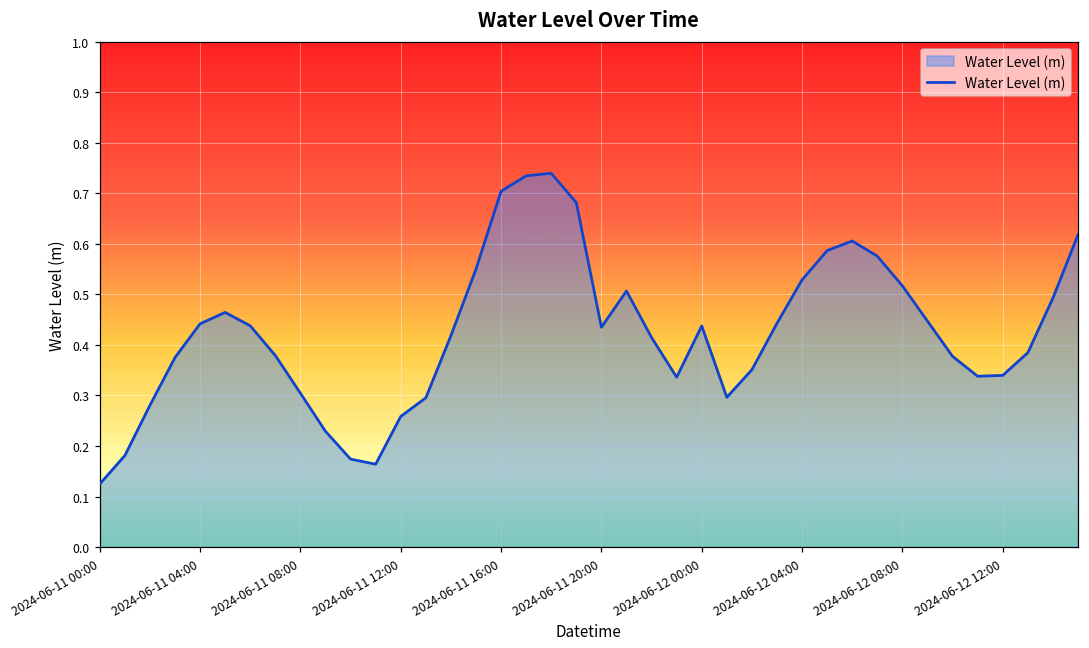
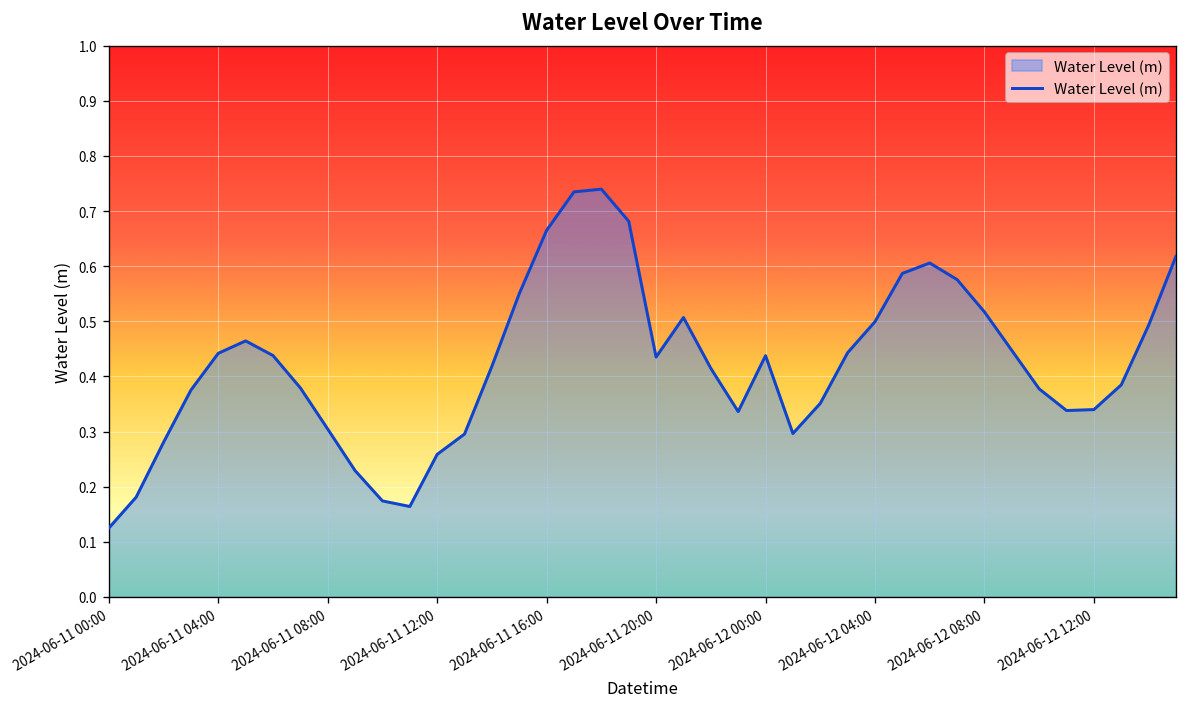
  {
    "2024-06-11 00:00": 0.12,
    "2024-06-11 04:00": 0.44,
    "2024-06-11 08:00": 0.30,
    "2024-06-11 12:00": 0.26,
-   "2024-06-11 16:00": 0.70,
+   "2024-06-11 16:00": 0.66,
    "2024-06-11 20:00": 0.44,
    "2024-06-12 00:00": 0.44,
-   "2024-06-12 04:00": 0.53,
+   "2024-06-12 04:00": 0.50,
    "2024-06-12 08:00": 0.52,
    "2024-06-12 12:00": 0.34
  }
